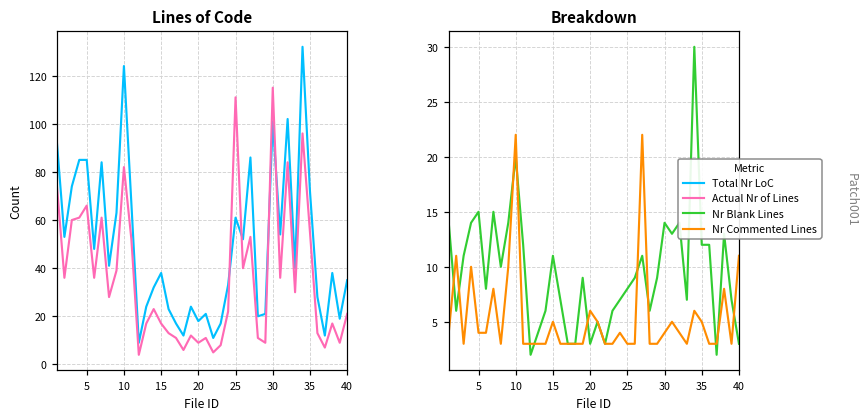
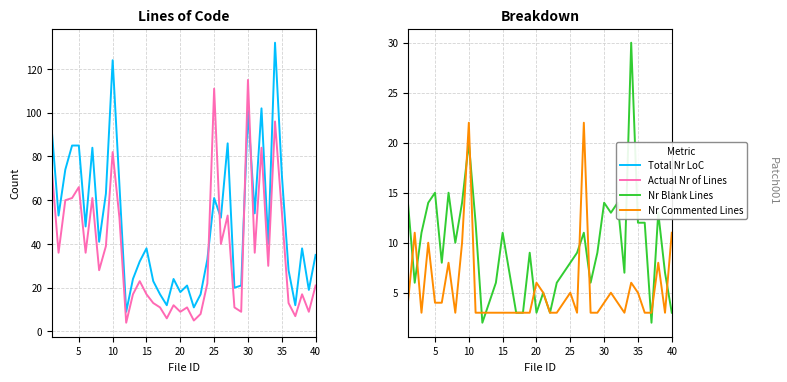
  {
    "Lines of Code": {
      "Total Nr LoC": {
        "5": 85,
        "10": 124,
        "15": 38,
        "20": 18,
        "25": 61,
        "30": 101,
        "35": 72,
        "40": 35
      },
      "Actual Nr of Lines": {
        "5": 66,
        "10": 82,
        "15": 17,
        "20": 9,
        "25": 111,
        "30": 115,
        "35": 55,
        "40": 21
      }
    },
    "Breakdown": {
      "Nr Blank Lines": {
        "5": 15,
        "10": 20,
        "15": 11,
        "20": 3,
        "25": 8,
        "30": 14,
        "35": 12,
        "40": 3
      },
      "Nr Commented Lines": {
        "5": 4,
        "10": 22,
-       "15": 5,
+       "15": 3,
        "20": 6,
-       "25": 3,
+       "25": 5,
        "30": 4,
        "35": 5,
        "40": 11
      }
    }
  }
